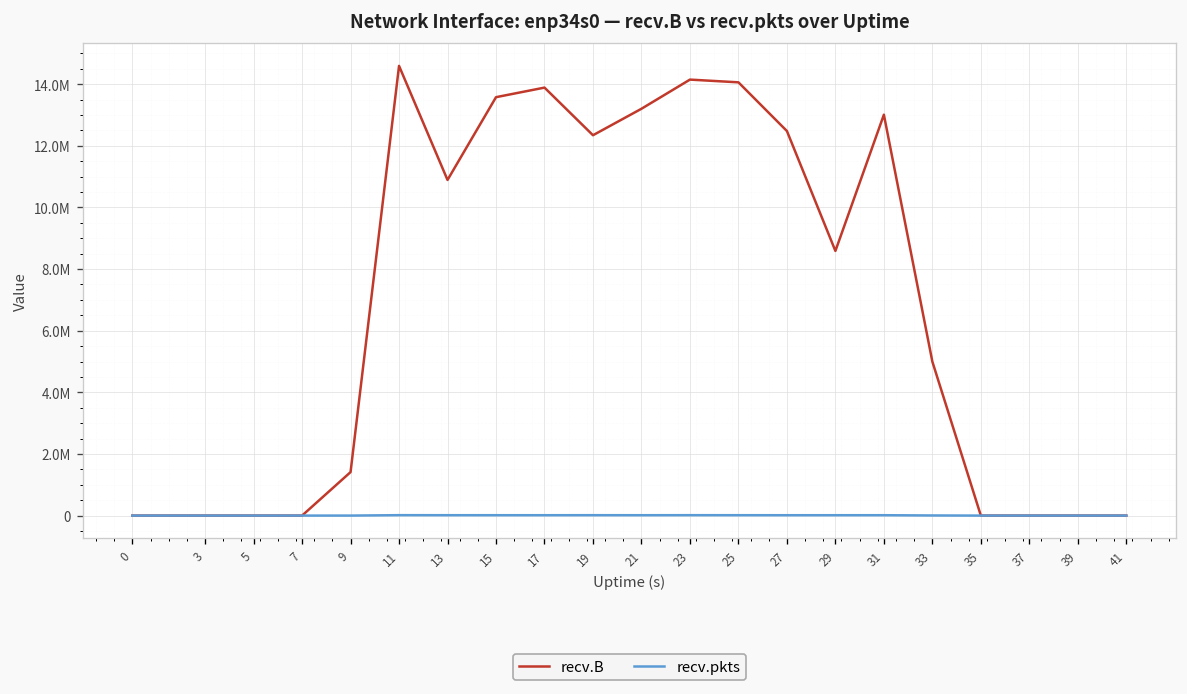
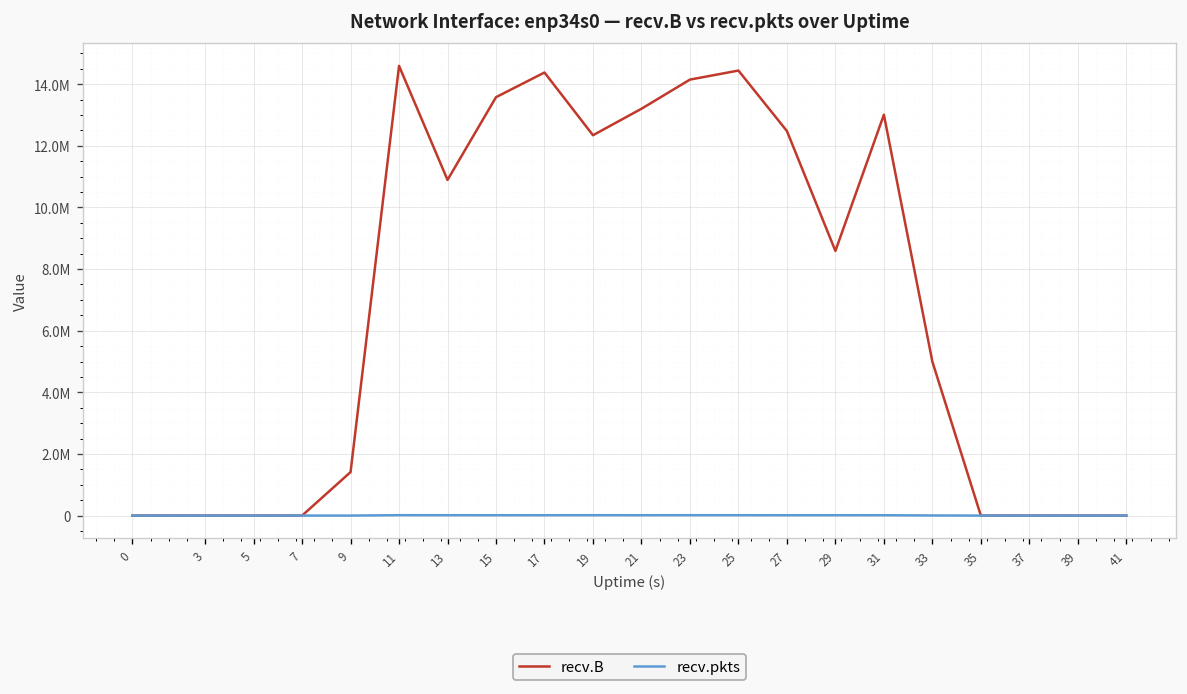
  {
    "recv.B": {
      "9": 1400000,
      "11": 14600000,
      "13": 10900000,
      "15": 13600000,
-     "17": 13900000,
+     "17": 14400000,
      "19": 12300000,
      "21": 13200000,
      "23": 14100000,
-     "25": 14100000,
+     "25": 14400000,
      "27": 12500000,
      "29": 8600000,
      "31": 13000000,
      "33": 5000000
    },
    "recv.pkts": {
      "9": 0,
      "11": 0,
      "13": 0,
      "15": 0,
      "17": 0,
      "19": 0,
      "21": 0,
      "23": 0,
      "25": 0,
      "27": 0,
      "29": 0,
      "31": 0,
      "33": 0
    }
  }
